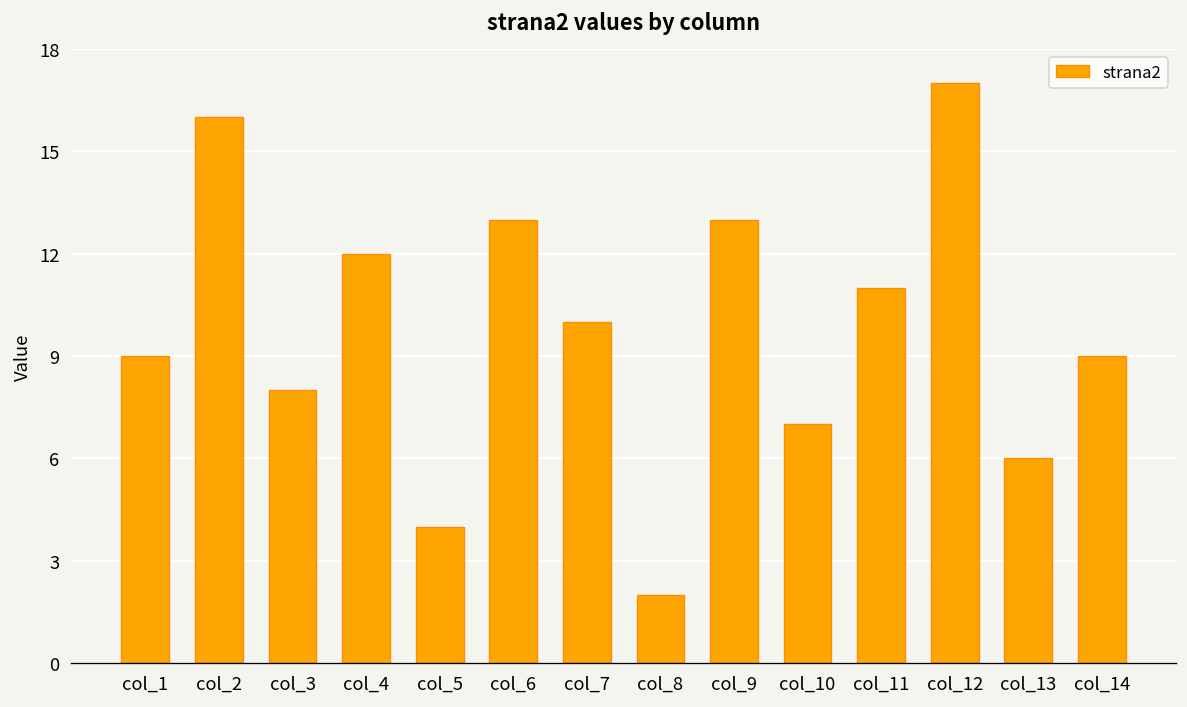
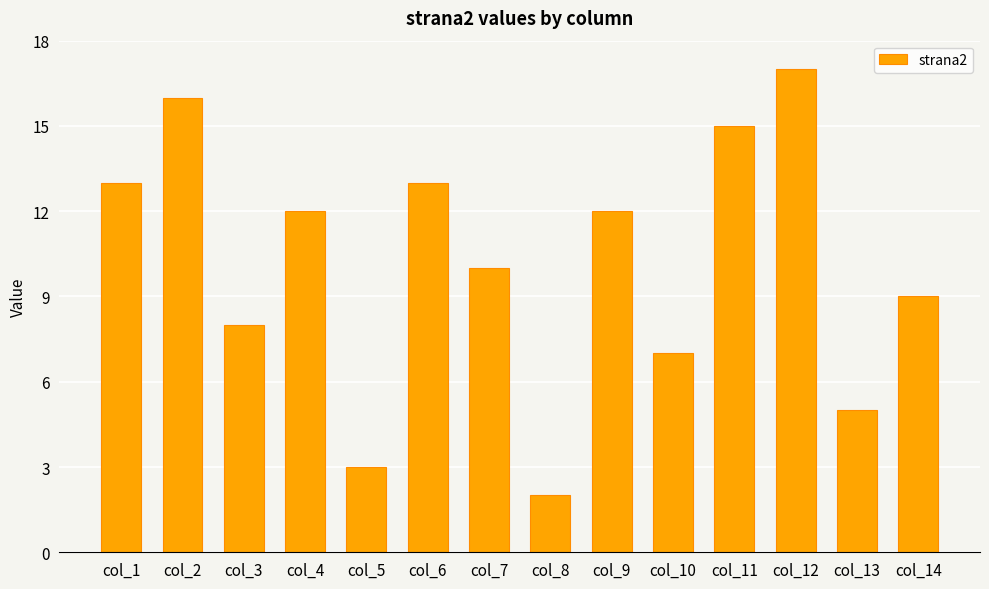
  {
-   "col_1": 9,
+   "col_1": 13,
    "col_2": 16,
    "col_3": 8,
    "col_4": 12,
-   "col_5": 4,
+   "col_5": 3,
    "col_6": 13,
    "col_7": 10,
    "col_8": 2,
-   "col_9": 13,
+   "col_9": 12,
    "col_10": 7,
-   "col_11": 11,
+   "col_11": 15,
    "col_12": 17,
-   "col_13": 6,
+   "col_13": 5,
    "col_14": 9
  }
